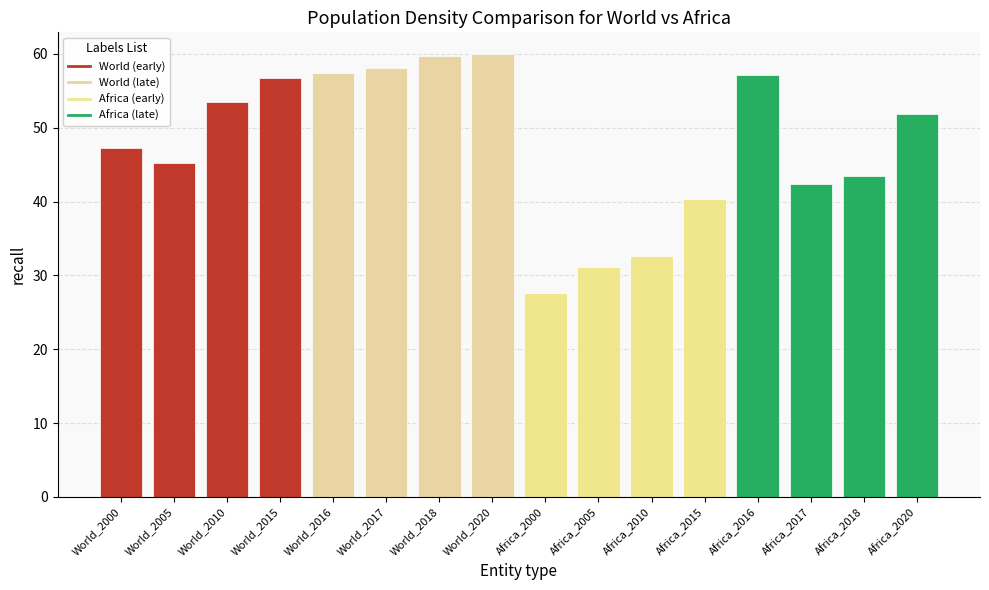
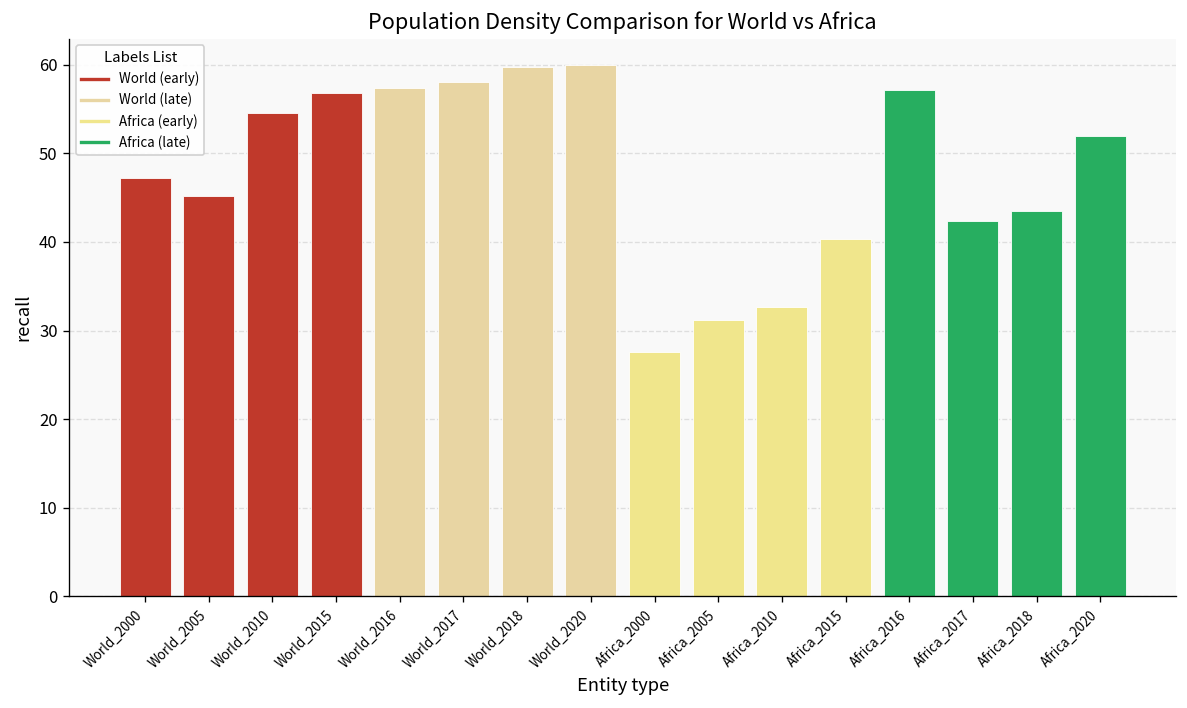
  {
    "World_2000": 47,
    "World_2005": 45,
-   "World_2010": 53,
+   "World_2010": 55,
    "World_2015": 57,
    "World_2016": 57,
    "World_2017": 58,
    "World_2018": 60,
    "World_2020": 60,
    "Africa_2000": 28,
    "Africa_2005": 31,
    "Africa_2010": 33,
    "Africa_2015": 40,
    "Africa_2016": 57,
    "Africa_2017": 42,
    "Africa_2018": 43,
    "Africa_2020": 52
  }
